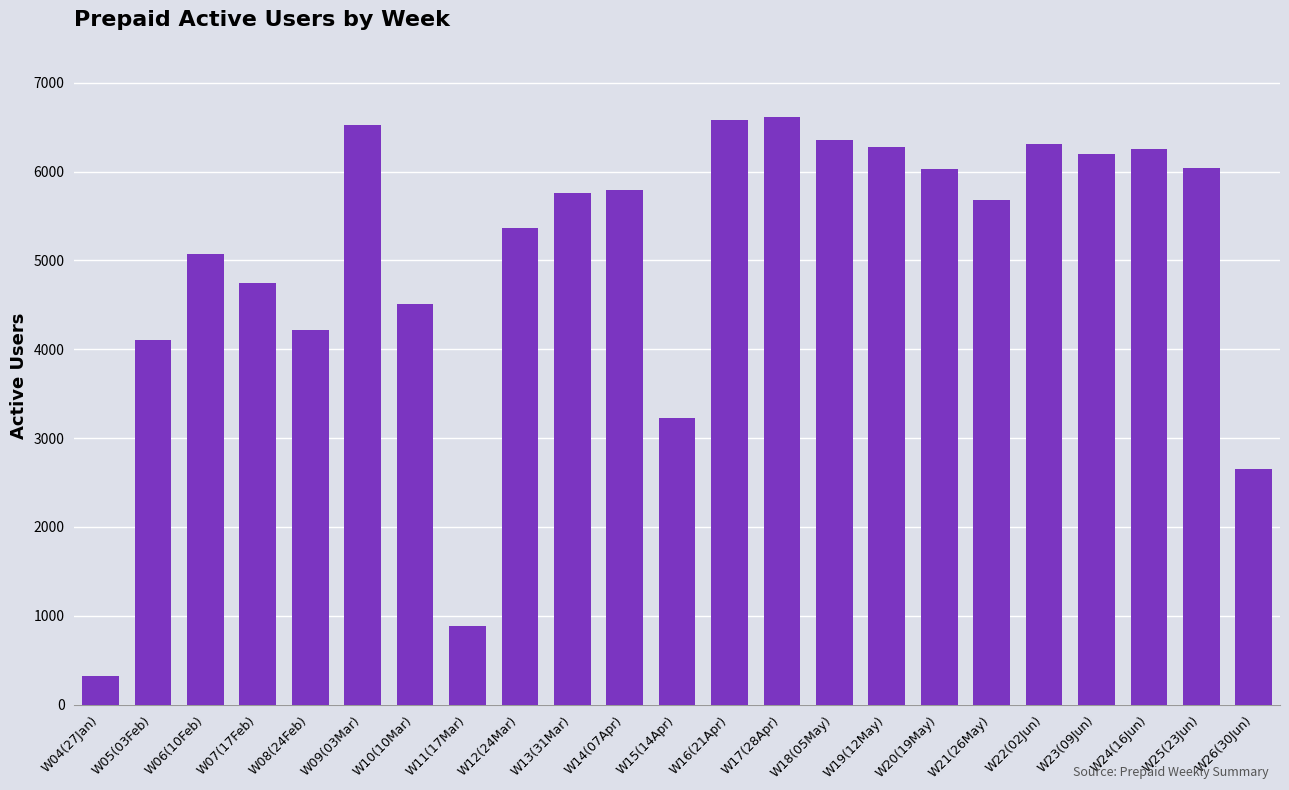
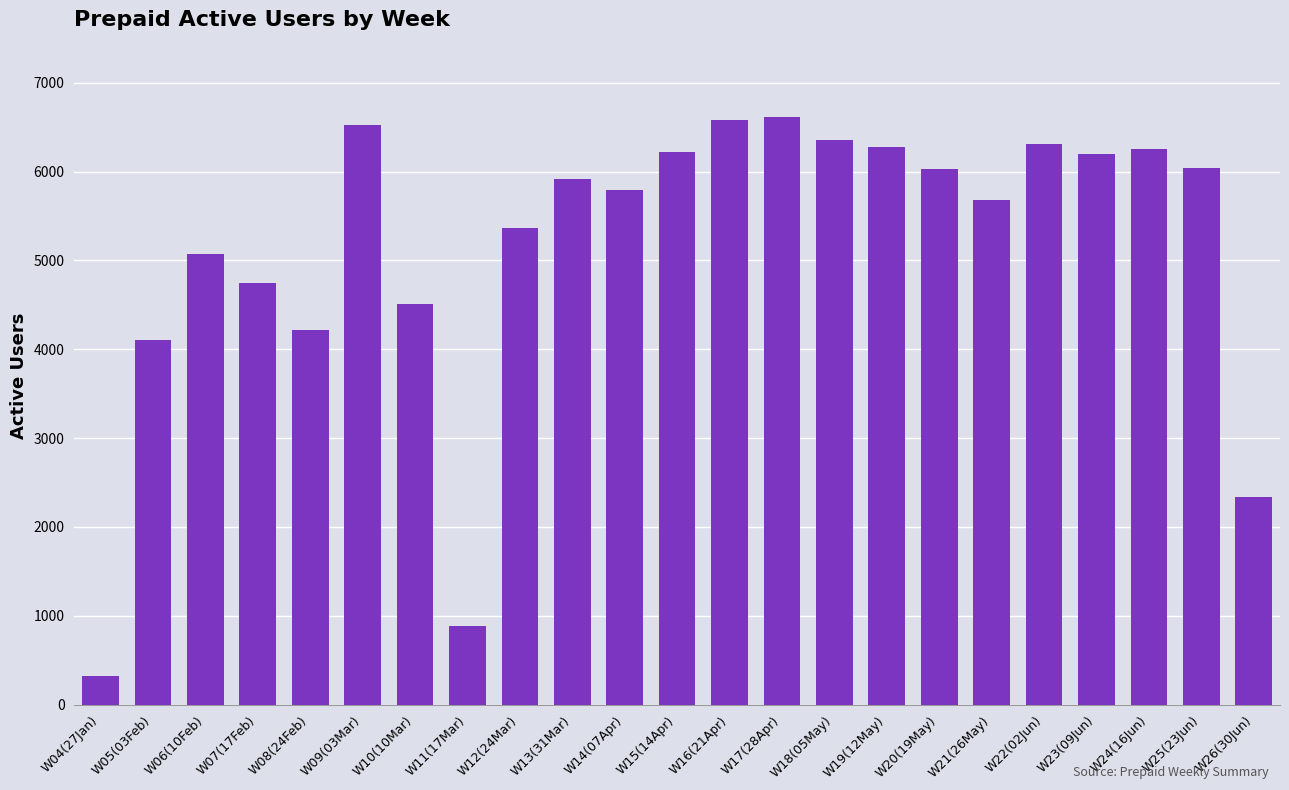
  {
    "W04(27Jan)": 300,
    "W05(03Feb)": 4100,
    "W06(10Feb)": 5100,
    "W07(17Feb)": 4700,
    "W08(24Feb)": 4200,
    "W09(03Mar)": 6500,
    "W10(10Mar)": 4500,
    "W11(17Mar)": 900,
    "W12(24Mar)": 5400,
-   "W13(31Mar)": 5800,
+   "W13(31Mar)": 5900,
    "W14(07Apr)": 5800,
-   "W15(14Apr)": 3200,
+   "W15(14Apr)": 6200,
    "W16(21Apr)": 6600,
    "W17(28Apr)": 6600,
    "W18(05May)": 6400,
    "W19(12May)": 6300,
    "W20(19May)": 6000,
    "W21(26May)": 5700,
    "W22(02Jun)": 6300,
    "W23(09Jun)": 6200,
    "W24(16Jun)": 6300,
    "W25(23Jun)": 6000,
-   "W26(30Jun)": 2600
+   "W26(30Jun)": 2300
  }
